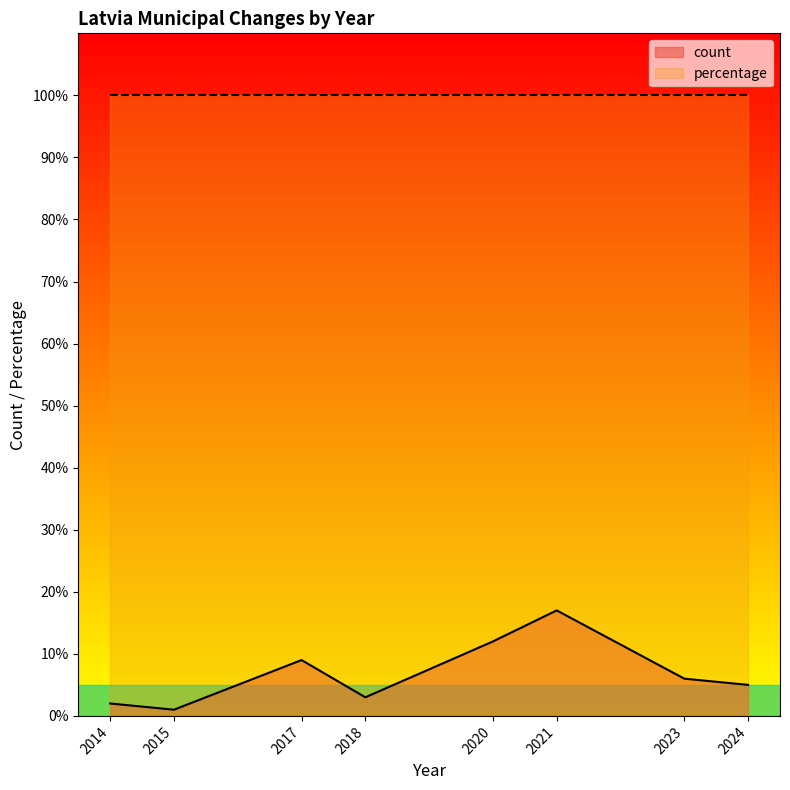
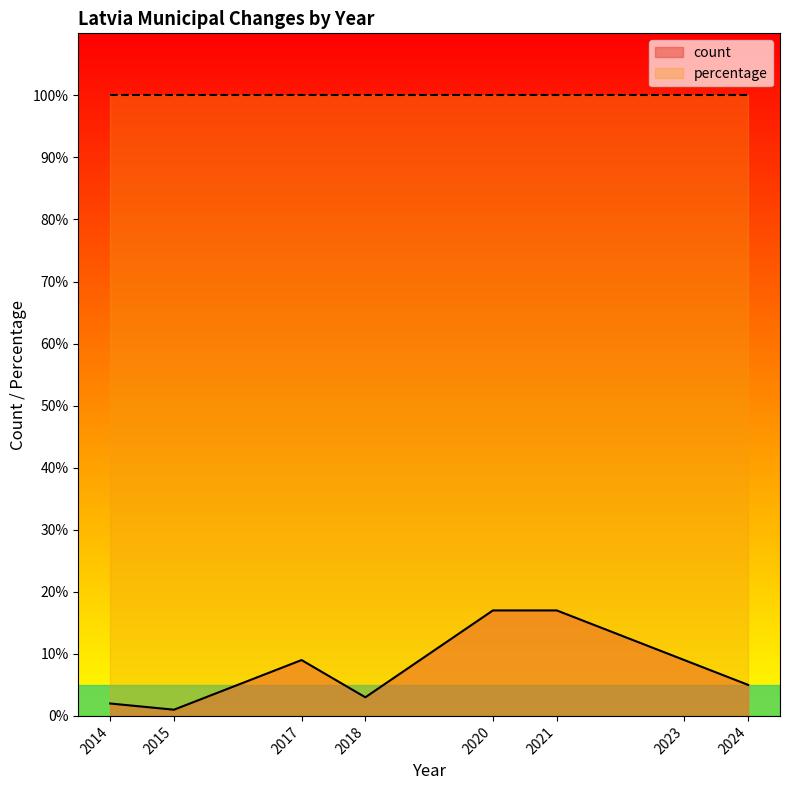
  {
    "count": {
      "2017": "9%",
-     "2020": "12%",
+     "2020": "17%",
      "2021": "17%",
-     "2023": "6%"
+     "2023": "9%"
    },
    "percentage": {
      "2014": "100%",
      "2015": "100%",
      "2017": "100%",
      "2018": "100%",
      "2020": "100%",
      "2021": "100%",
      "2023": "100%",
      "2024": "100%"
    }
  }
